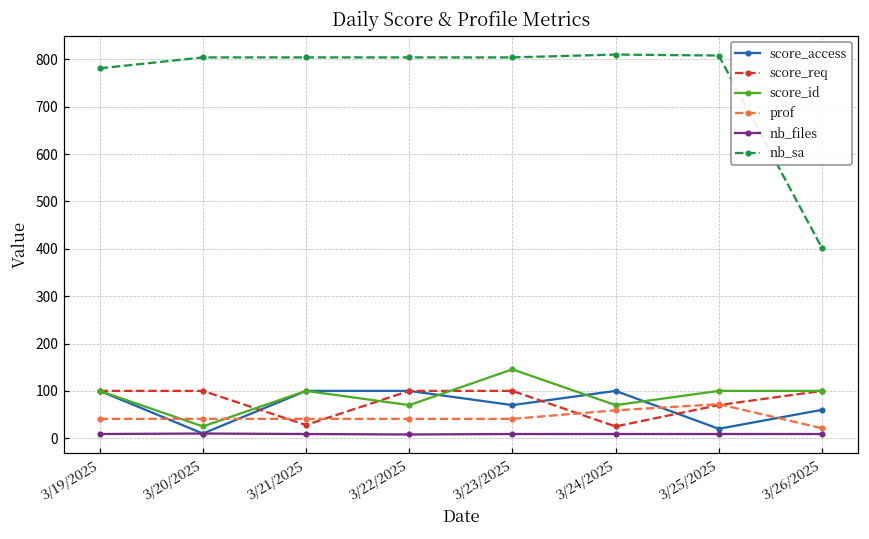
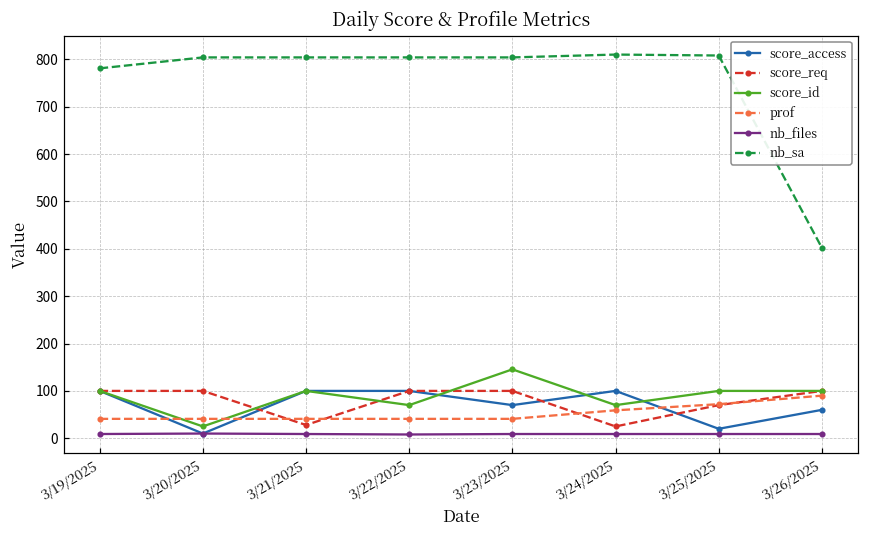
  {
    "score_access": {
      "3/23/2025": 70,
      "3/24/2025": 100,
      "3/25/2025": 20,
      "3/26/2025": 60
    },
    "score_req": {
      "3/20/2025": 100,
      "3/21/2025": 30,
      "3/23/2025": 100,
      "3/24/2025": 30
    },
    "score_id": {
      "3/20/2025": 30,
      "3/22/2025": 70,
      "3/23/2025": 150,
      "3/24/2025": 70,
      "3/25/2025": 100
    },
    "prof": {
      "3/19/2025": 40,
      "3/20/2025": 40,
      "3/21/2025": 40,
      "3/22/2025": 40,
      "3/23/2025": 40,
      "3/24/2025": 60,
-     "3/26/2025": 20
+     "3/26/2025": 90
    },
    "nb_files": {
      "3/19/2025": 10,
      "3/21/2025": 10,
      "3/22/2025": 10,
      "3/23/2025": 10,
      "3/24/2025": 10,
      "3/25/2025": 10,
      "3/26/2025": 10
    },
    "nb_sa": {
      "3/19/2025": 780,
      "3/20/2025": 800,
      "3/21/2025": 800,
      "3/22/2025": 800,
      "3/23/2025": 800,
      "3/24/2025": 810,
      "3/25/2025": 810,
      "3/26/2025": 400
    }
  }
